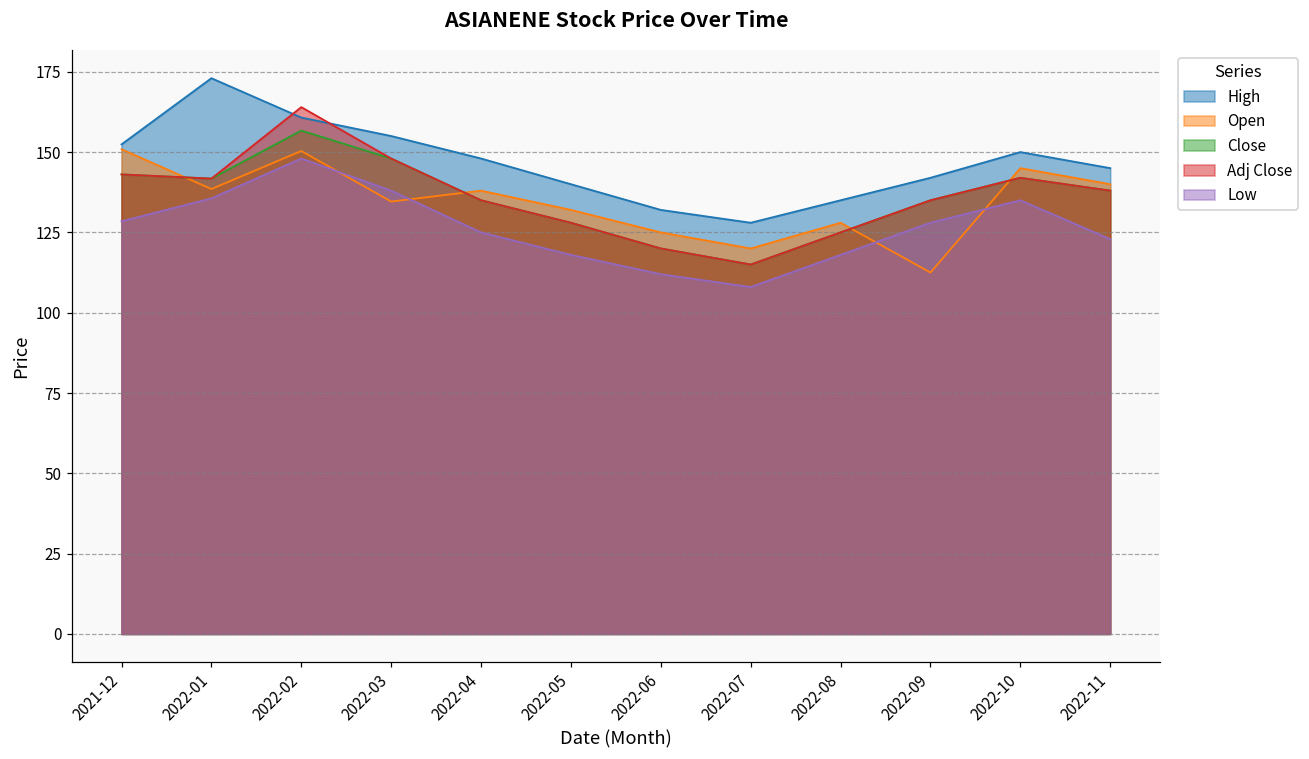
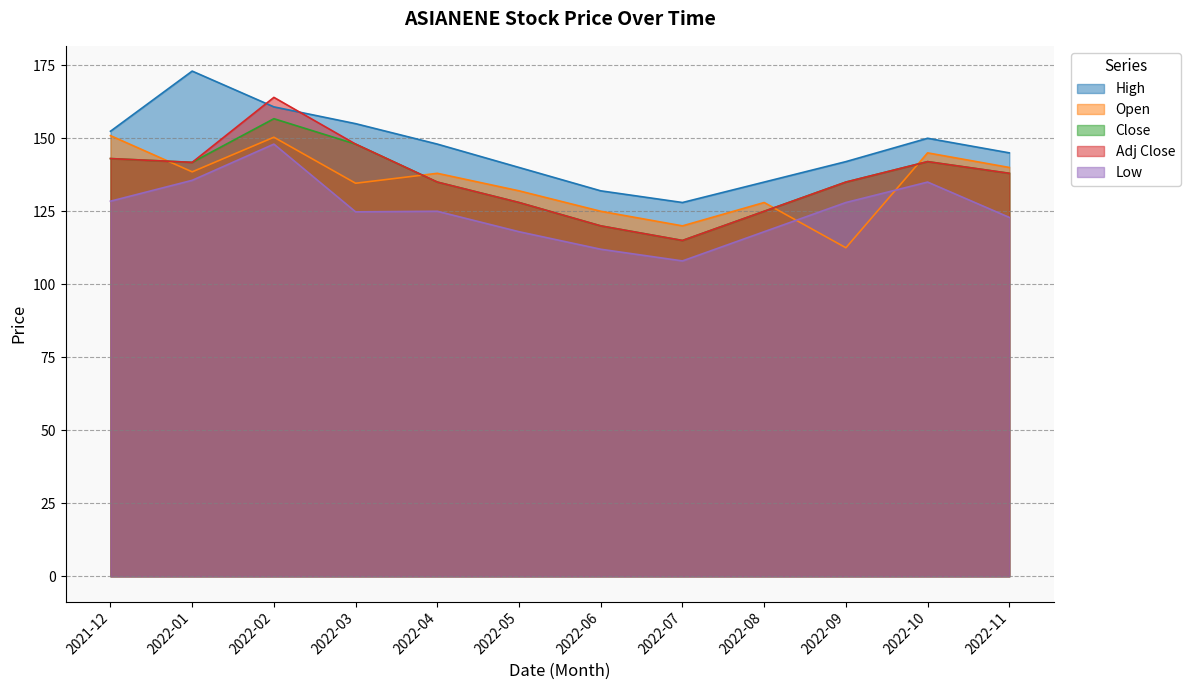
  {
    "High": {
      "2021-12": 152,
      "2022-01": 173,
      "2022-02": 161,
      "2022-03": 155,
      "2022-04": 148,
      "2022-05": 140,
      "2022-06": 132,
      "2022-07": 128,
      "2022-08": 135,
      "2022-09": 142,
      "2022-10": 150,
      "2022-11": 145
    },
    "Open": {
      "2021-12": 151,
      "2022-01": 139,
      "2022-02": 150,
      "2022-03": 135,
      "2022-04": 138,
      "2022-05": 132,
      "2022-06": 125,
      "2022-07": 120,
      "2022-08": 128,
      "2022-09": 113,
      "2022-10": 145,
      "2022-11": 140
    },
    "Close": {
      "2022-02": 157
    },
    "Adj Close": {
      "2022-02": 164
    },
    "Low": {
      "2021-12": 128,
      "2022-01": 136,
      "2022-02": 148,
-     "2022-03": 138,
+     "2022-03": 125,
      "2022-04": 125,
      "2022-05": 118,
      "2022-06": 112,
      "2022-07": 108,
      "2022-08": 118,
      "2022-09": 128,
      "2022-10": 135,
      "2022-11": 123
    }
  }
